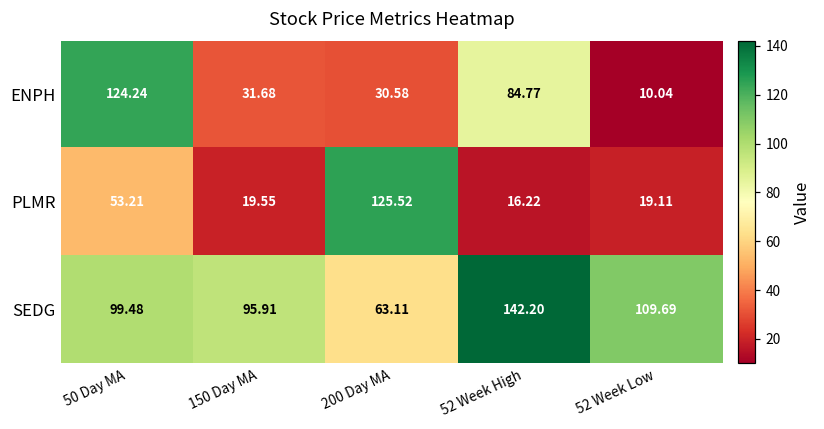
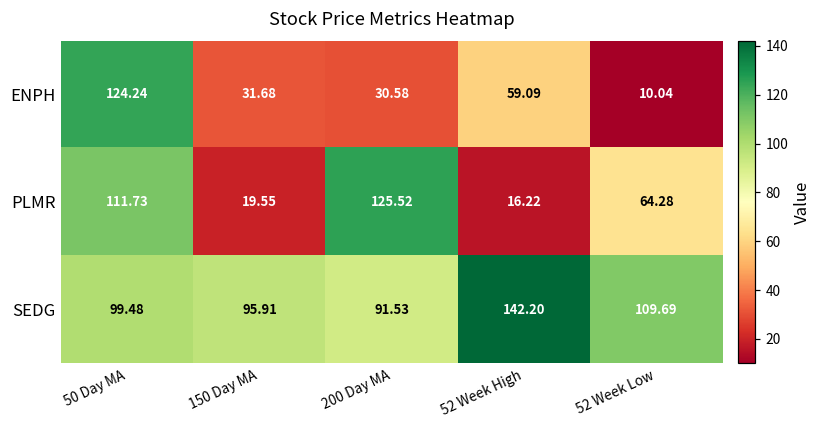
  {
    "ENPH": {
      "50 Day MA": 124.24,
      "150 Day MA": 31.68,
      "200 Day MA": 30.58,
-     "52 Week High": 84.77,
+     "52 Week High": 59.09,
      "52 Week Low": 10.04
    },
    "PLMR": {
-     "50 Day MA": 53.21,
+     "50 Day MA": 111.73,
      "150 Day MA": 19.55,
      "200 Day MA": 125.52,
      "52 Week High": 16.22,
-     "52 Week Low": 19.11
+     "52 Week Low": 64.28
    },
    "SEDG": {
      "50 Day MA": 99.48,
      "150 Day MA": 95.91,
-     "200 Day MA": 63.11,
+     "200 Day MA": 91.53,
      "52 Week High": 142.20,
      "52 Week Low": 109.69
    }
  }
